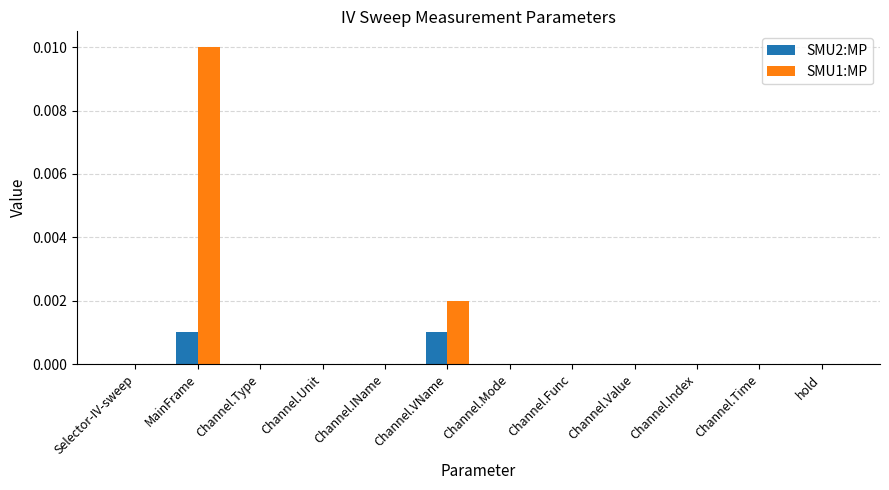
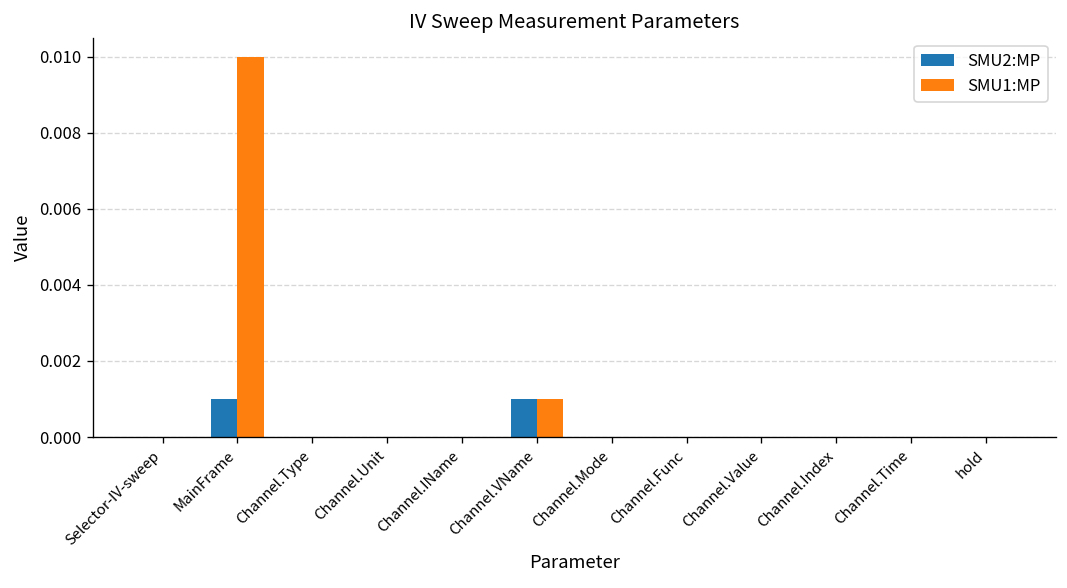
  {
    "SMU2:MP": {
      "Selector-IV-sweep": 0.000,
      "MainFrame": 0.001,
      "Channel.Type": 0.000,
      "Channel.Unit": 0.000,
      "Channel.IName": 0.000,
      "Channel.VName": 0.001,
      "Channel.Mode": 0.000,
      "Channel.Func": 0.000,
      "Channel.Value": 0.000,
      "Channel.Index": 0.000,
      "Channel.Time": 0.000,
      "hold": 0.000
    },
    "SMU1:MP": {
      "Selector-IV-sweep": 0.000,
      "MainFrame": 0.010,
      "Channel.Type": 0.000,
      "Channel.Unit": 0.000,
      "Channel.IName": 0.000,
-     "Channel.VName": 0.002,
+     "Channel.VName": 0.001,
      "Channel.Mode": 0.000,
      "Channel.Func": 0.000,
      "Channel.Value": 0.000,
      "Channel.Index": 0.000,
      "Channel.Time": 0.000,
      "hold": 0.000
    }
  }
